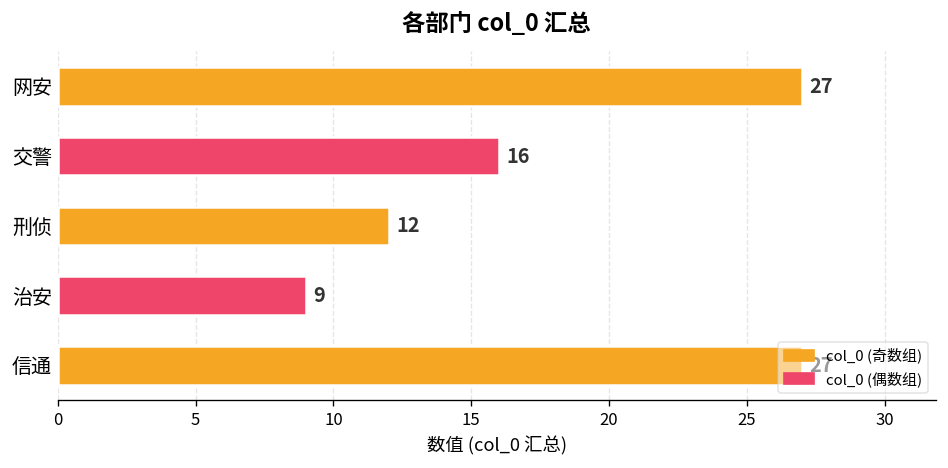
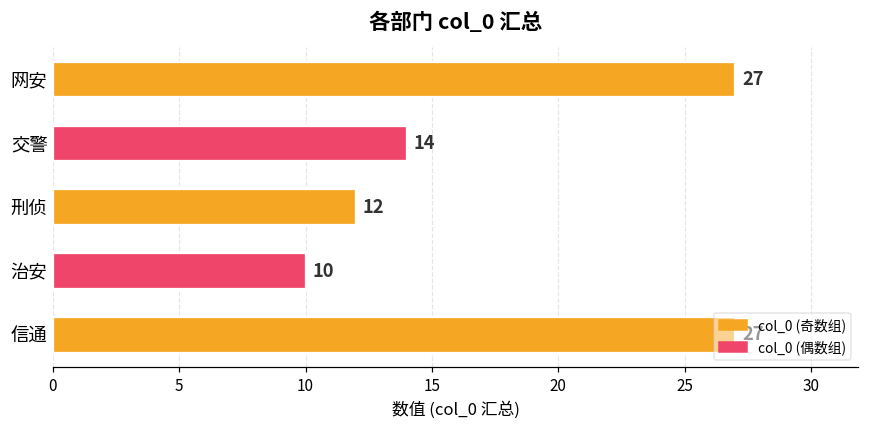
  {
    "网安": 27,
-   "交警": 16,
+   "交警": 14,
    "刑侦": 12,
-   "治安": 9
+   "治安": 10
  }
